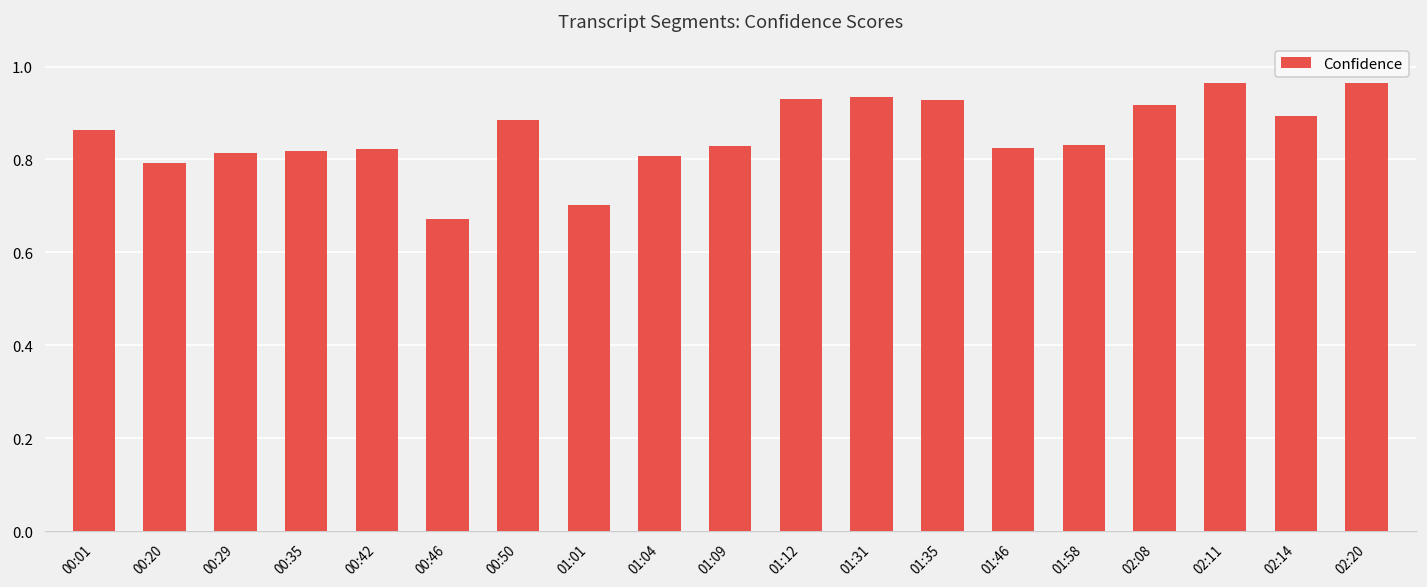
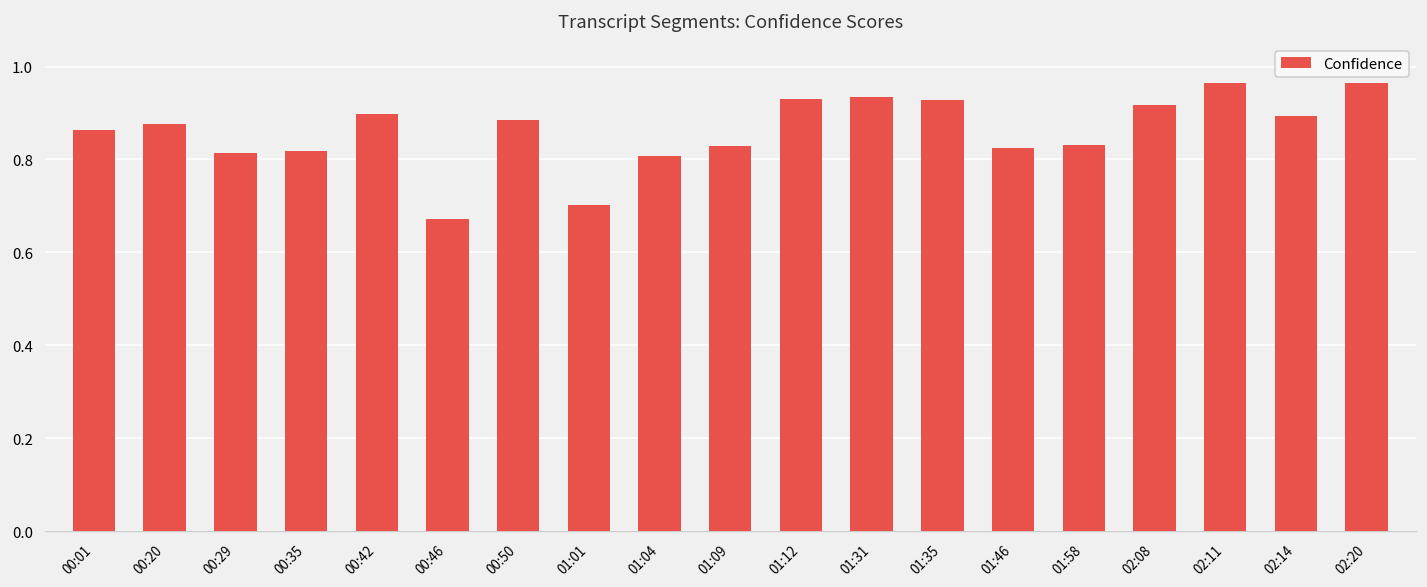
  {
    "00:01": 0.86,
-   "00:20": 0.79,
+   "00:20": 0.88,
    "00:29": 0.81,
    "00:35": 0.82,
-   "00:42": 0.82,
+   "00:42": 0.90,
    "00:46": 0.67,
    "00:50": 0.88,
    "01:01": 0.70,
    "01:04": 0.81,
    "01:09": 0.83,
    "01:12": 0.93,
    "01:31": 0.93,
    "01:35": 0.93,
    "01:46": 0.82,
    "01:58": 0.83,
    "02:08": 0.92,
    "02:11": 0.96,
    "02:14": 0.89,
    "02:20": 0.96
  }
